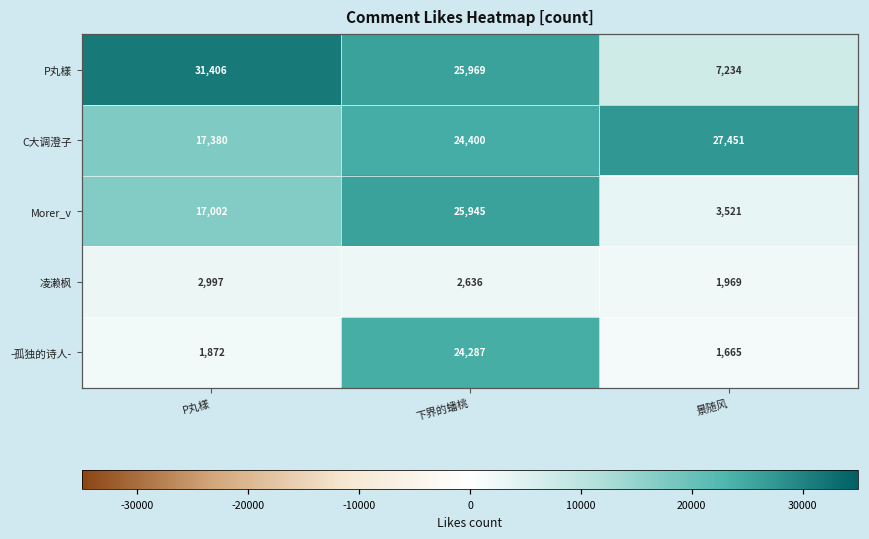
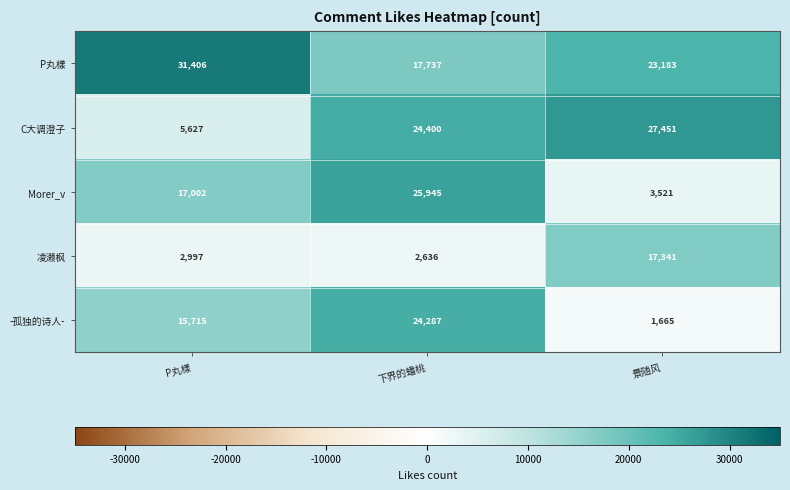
  {
    "P丸樣": {
      "P丸樣": "31,406",
-     "下界的蟠桃": "25,969",
-     "景随风": "7,234"
+     "下界的蟠桃": "17,737",
+     "景随风": "23,183"
    },
    "C大调澄子": {
-     "P丸樣": "17,380",
+     "P丸樣": "5,627",
      "下界的蟠桃": "24,400",
      "景随风": "27,451"
    },
    "Morer_v": {
      "P丸樣": "17,002",
      "下界的蟠桃": "25,945",
      "景随风": "3,521"
    },
    "凌濑枫": {
      "P丸樣": "2,997",
      "下界的蟠桃": "2,636",
-     "景随风": "1,969"
+     "景随风": "17,341"
    },
    "-孤独的诗人-": {
-     "P丸樣": "1,872",
+     "P丸樣": "15,715",
      "下界的蟠桃": "24,287",
      "景随风": "1,665"
    }
  }
